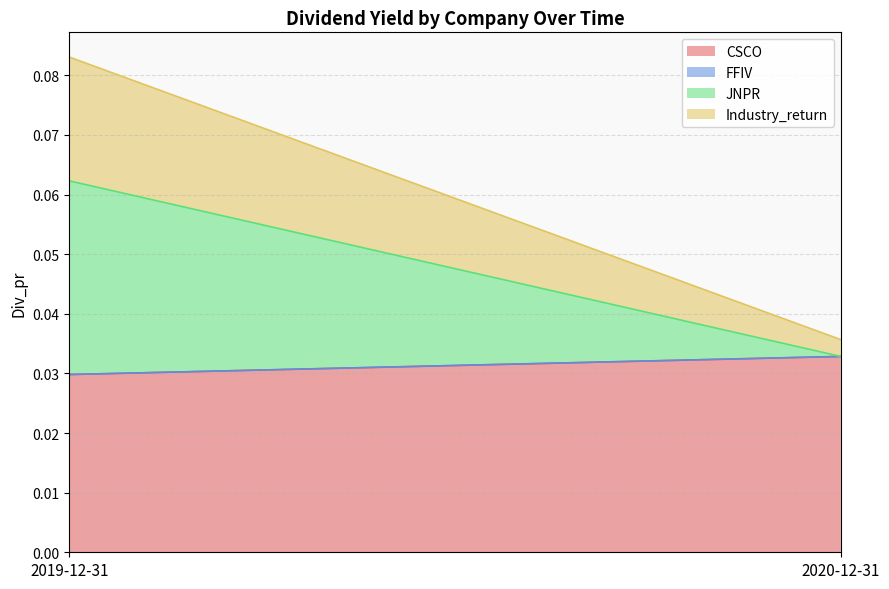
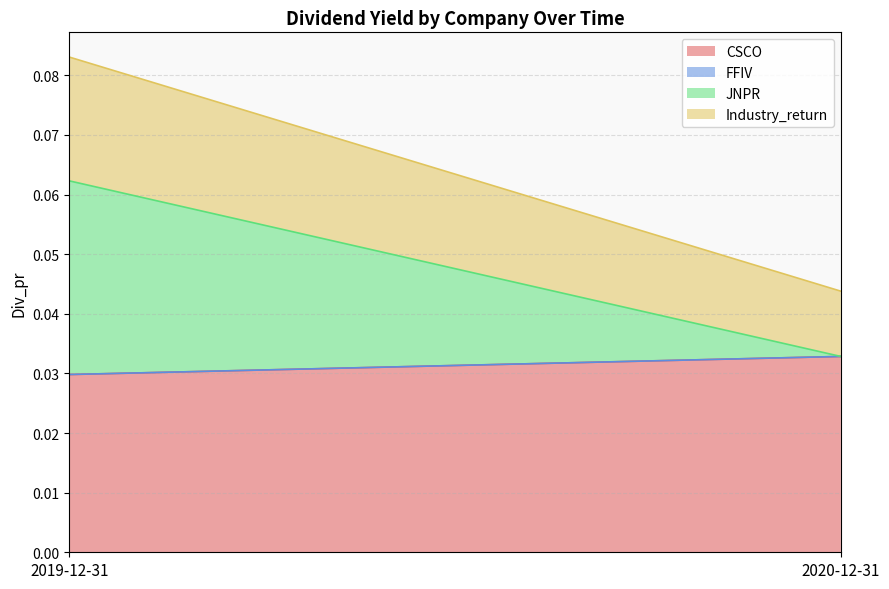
  {
    "FFIV": {
      "2019-12-31": 0.030
    },
    "JNPR": {
      "2019-12-31": 0.032
    },
    "Industry_return": {
      "2019-12-31": 0.021,
-     "2020-12-31": 0.003
+     "2020-12-31": 0.011
    }
  }
